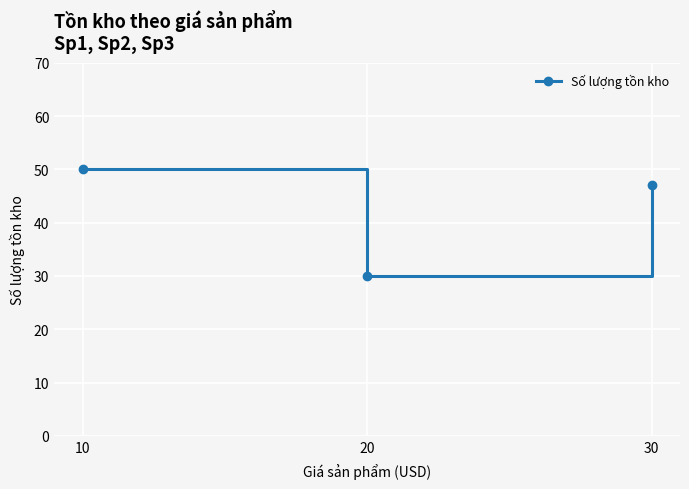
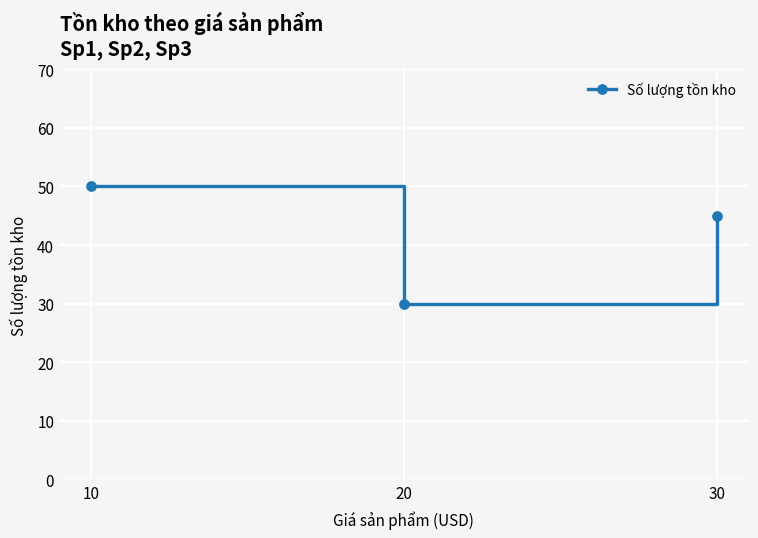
  {
    "10": 50,
    "20": 30,
-   "30": 47
+   "30": 45
  }
